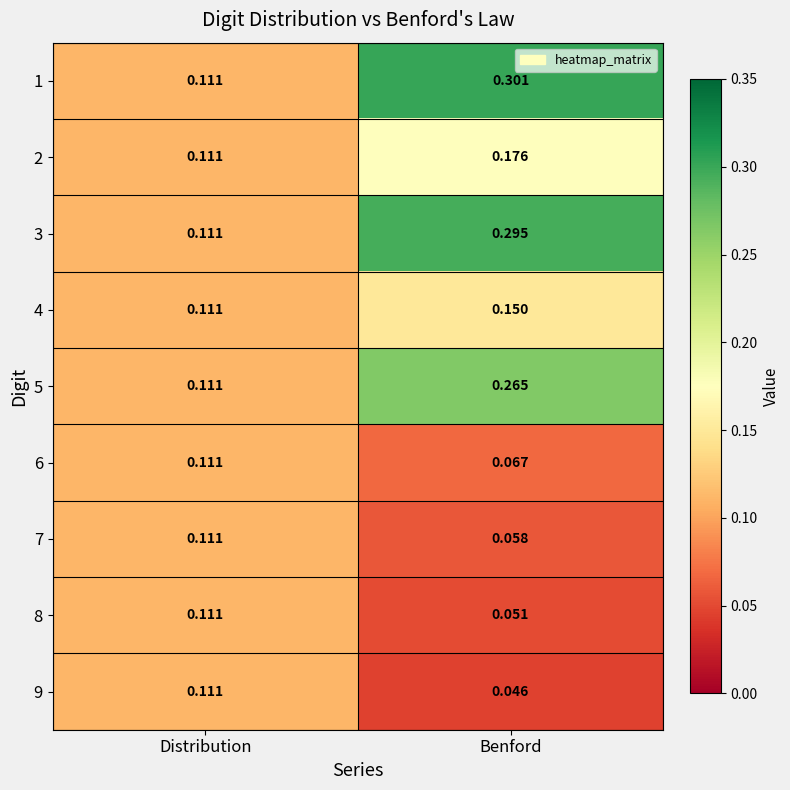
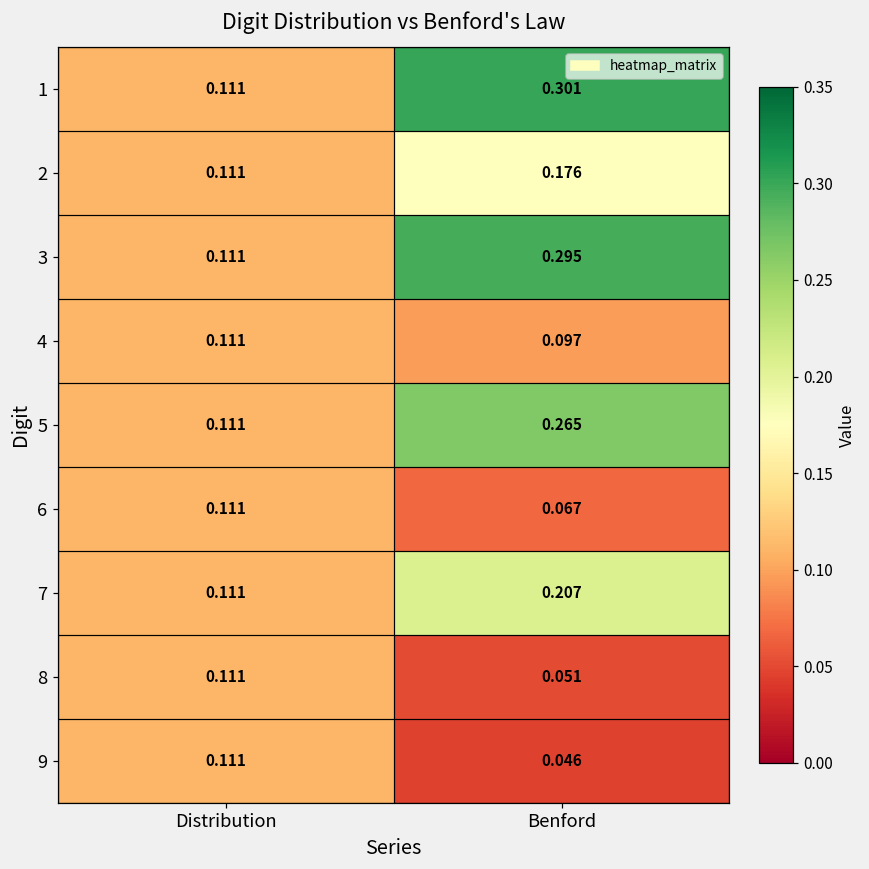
  {
    "1": {
      "Distribution": 0.111,
      "Benford": 0.301
    },
    "2": {
      "Distribution": 0.111,
      "Benford": 0.176
    },
    "3": {
      "Distribution": 0.111,
      "Benford": 0.295
    },
    "4": {
      "Distribution": 0.111,
-     "Benford": 0.150
+     "Benford": 0.097
    },
    "5": {
      "Distribution": 0.111,
      "Benford": 0.265
    },
    "6": {
      "Distribution": 0.111,
      "Benford": 0.067
    },
    "7": {
      "Distribution": 0.111,
-     "Benford": 0.058
+     "Benford": 0.207
    },
    "8": {
      "Distribution": 0.111,
      "Benford": 0.051
    },
    "9": {
      "Distribution": 0.111,
      "Benford": 0.046
    }
  }
